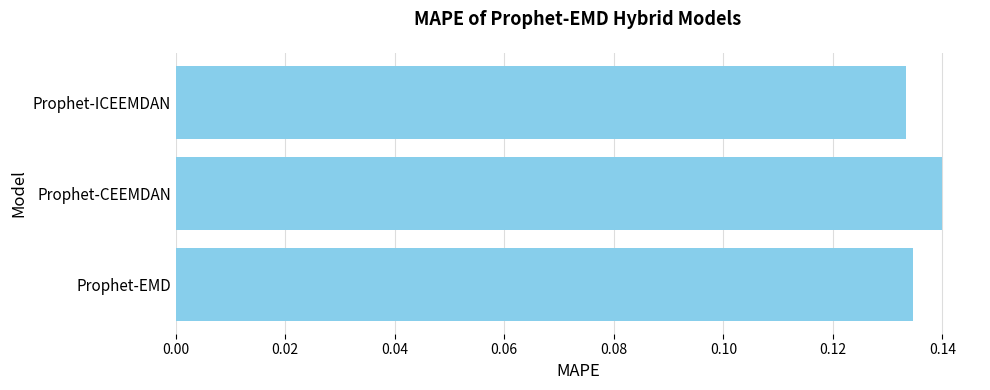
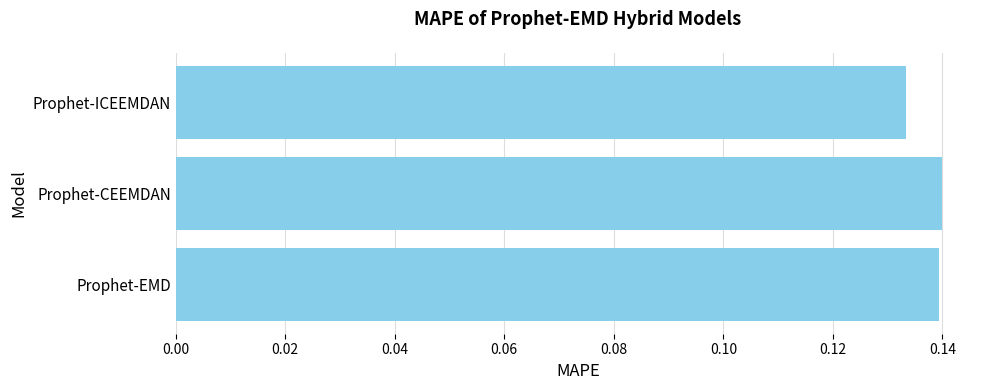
  {
    "Prophet-ICEEMDAN": 0.133,
    "Prophet-CEEMDAN": 0.140,
-   "Prophet-EMD": 0.135
+   "Prophet-EMD": 0.139
  }
